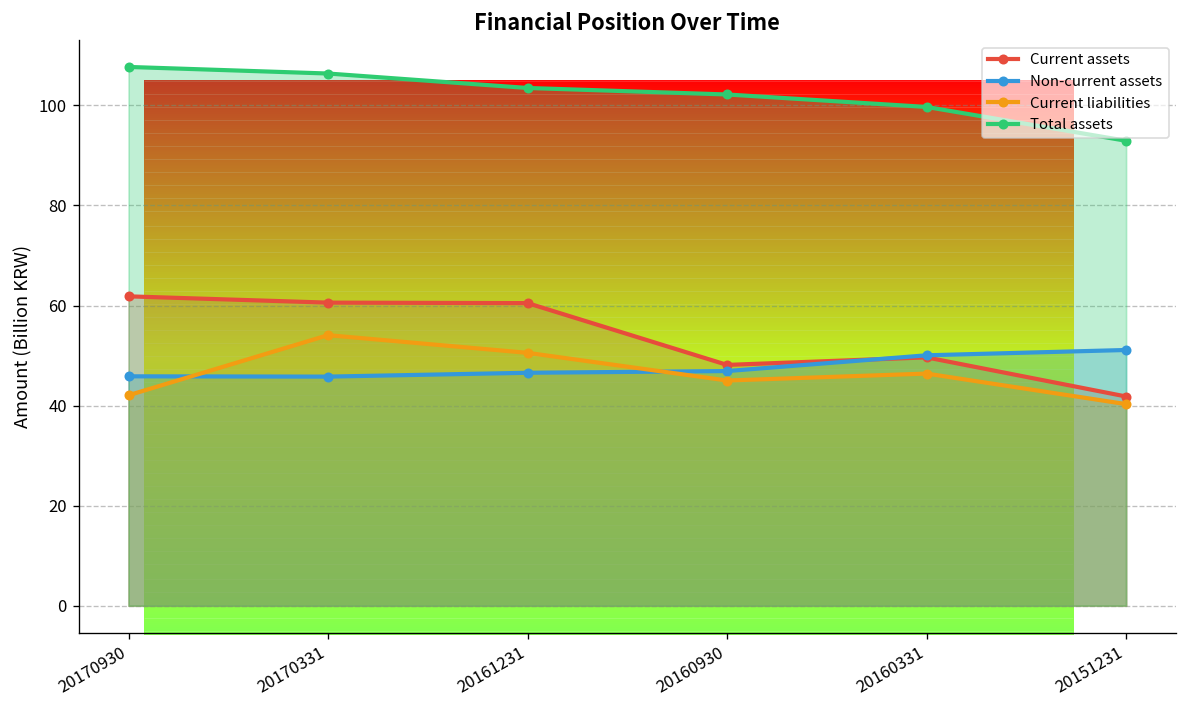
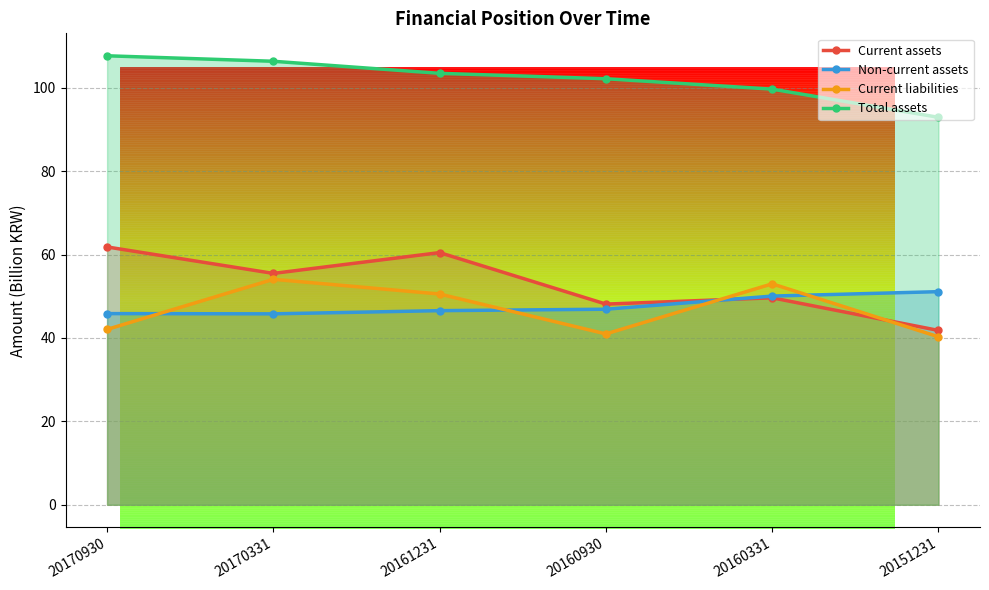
  {
    "Current assets": {
      "20170930": 62,
-     "20170331": 61,
+     "20170331": 55,
      "20161231": 60,
      "20160930": 48,
      "20151231": 42
    },
    "Non-current assets": {
      "20170930": 46,
      "20170331": 46,
      "20161231": 47,
      "20160930": 47,
      "20151231": 51
    },
    "Current liabilities": {
      "20170930": 42,
      "20170331": 54,
      "20161231": 51,
-     "20160930": 45,
-     "20160331": 46,
+     "20160930": 41,
+     "20160331": 53,
      "20151231": 40
    },
    "Total assets": {
      "20170930": 108,
      "20170331": 106,
      "20161231": 103,
      "20160930": 102,
      "20160331": 100
    }
  }
